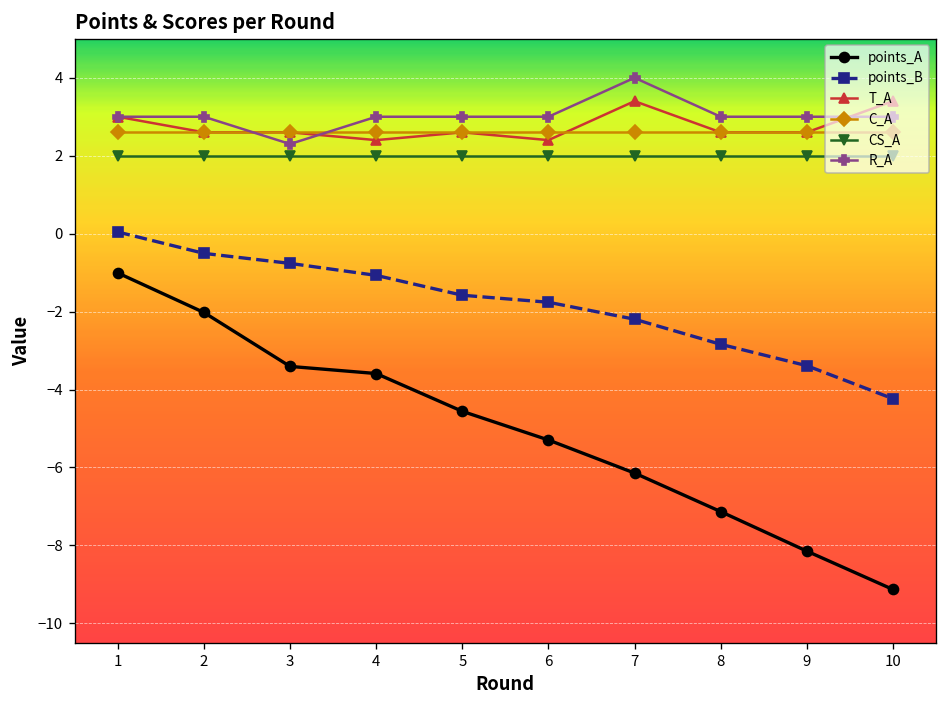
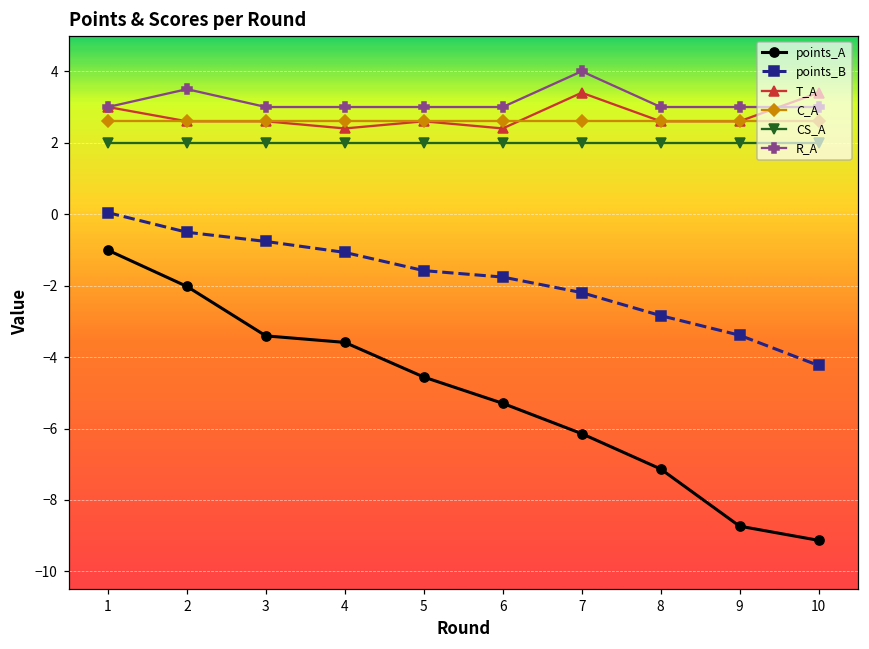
  {
    "points_A": {
      "1": -1.0,
      "2": -2.0,
      "3": -3.4,
      "4": -3.6,
      "5": -4.6,
      "6": -5.3,
      "7": -6.1,
      "8": -7.1,
-     "9": -8.1,
+     "9": -8.7,
      "10": -9.1
    },
    "points_B": {
      "1": 0.0,
      "2": -0.5,
      "3": -0.8,
      "4": -1.1,
      "5": -1.6,
      "6": -1.8,
      "7": -2.2,
      "8": -2.8,
      "9": -3.4,
      "10": -4.2
    },
    "T_A": {
      "4": 2.4,
      "6": 2.4,
      "7": 3.4
    },
    "C_A": {
      "1": 2.6,
      "4": 2.6,
      "6": 2.6,
      "7": 2.6
    },
    "CS_A": {
      "1": 2.0,
      "2": 2.0,
      "3": 2.0,
      "4": 2.0,
      "5": 2.0,
      "6": 2.0,
      "7": 2.0,
      "8": 2.0,
      "9": 2.0
    },
    "R_A": {
-     "2": 3.0,
-     "3": 2.3,
+     "2": 3.5,
+     "3": 3.0,
      "4": 3.0,
      "5": 3.0,
      "6": 3.0,
      "7": 4.0,
      "8": 3.0,
      "9": 3.0
    }
  }
